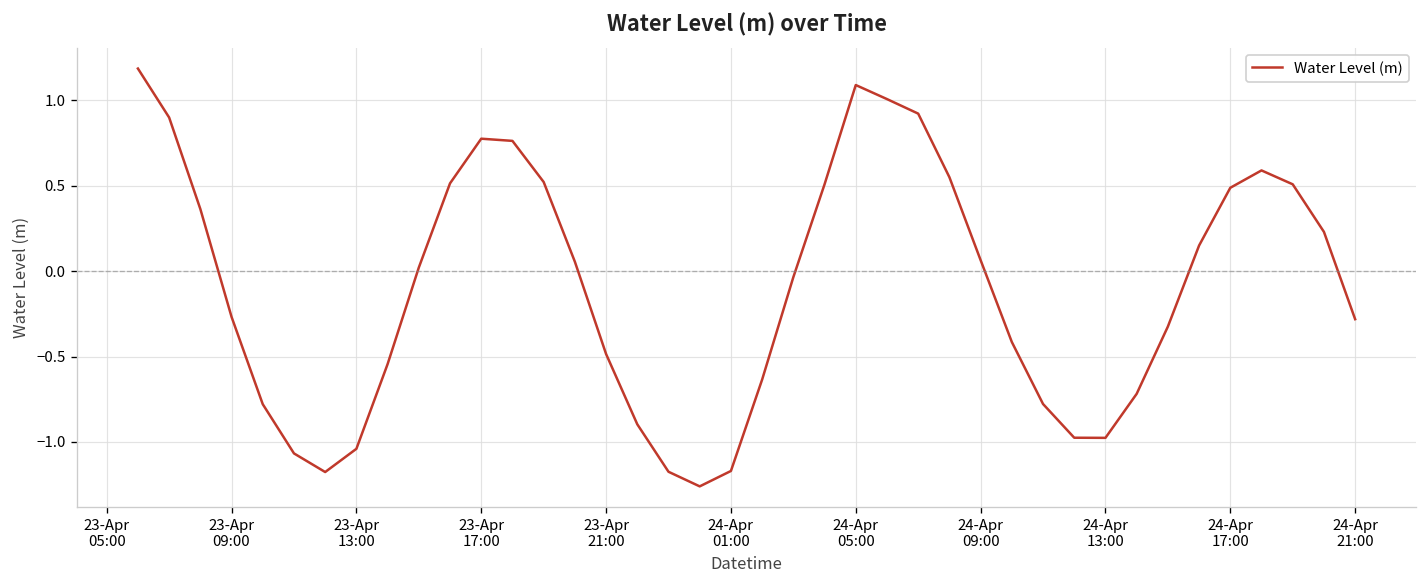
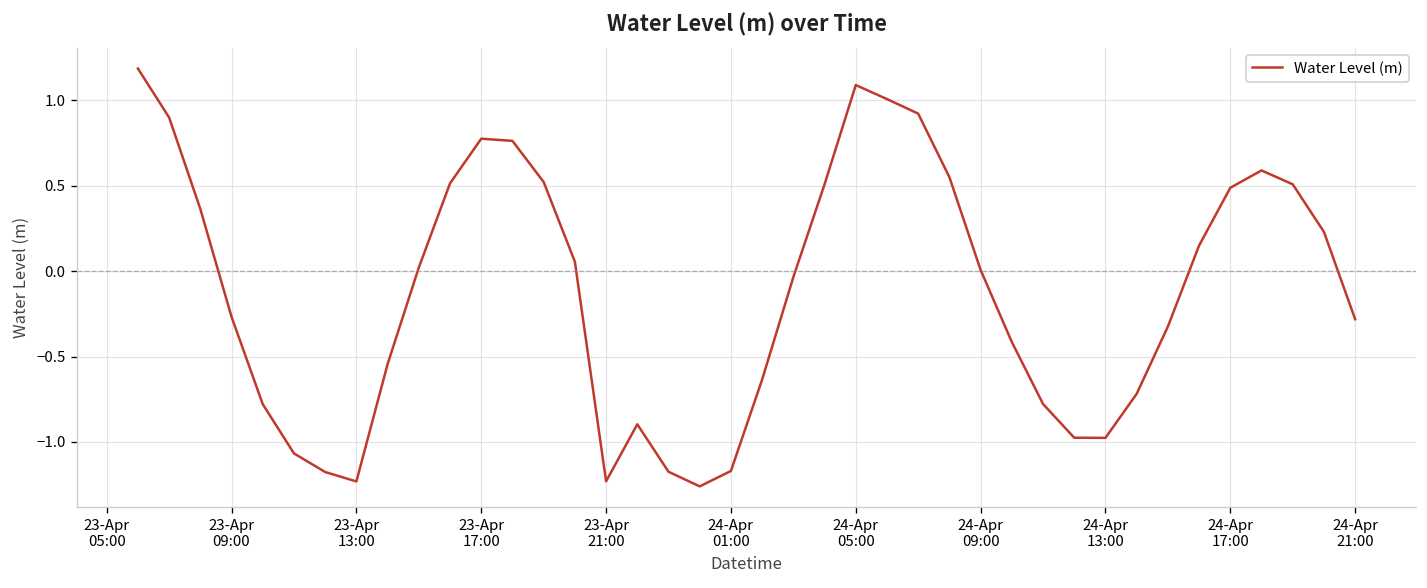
  {
    "23-Apr 09:00": -0.27,
-   "23-Apr 13:00": -1.04,
+   "23-Apr 13:00": -1.23,
    "23-Apr 17:00": 0.78,
-   "23-Apr 21:00": -0.48,
+   "23-Apr 21:00": -1.23,
    "24-Apr 01:00": -1.17,
    "24-Apr 05:00": 1.09,
-   "24-Apr 09:00": 0.06,
+   "24-Apr 09:00": 0.01,
    "24-Apr 13:00": -0.98,
    "24-Apr 17:00": 0.49,
    "24-Apr 21:00": -0.28
  }
